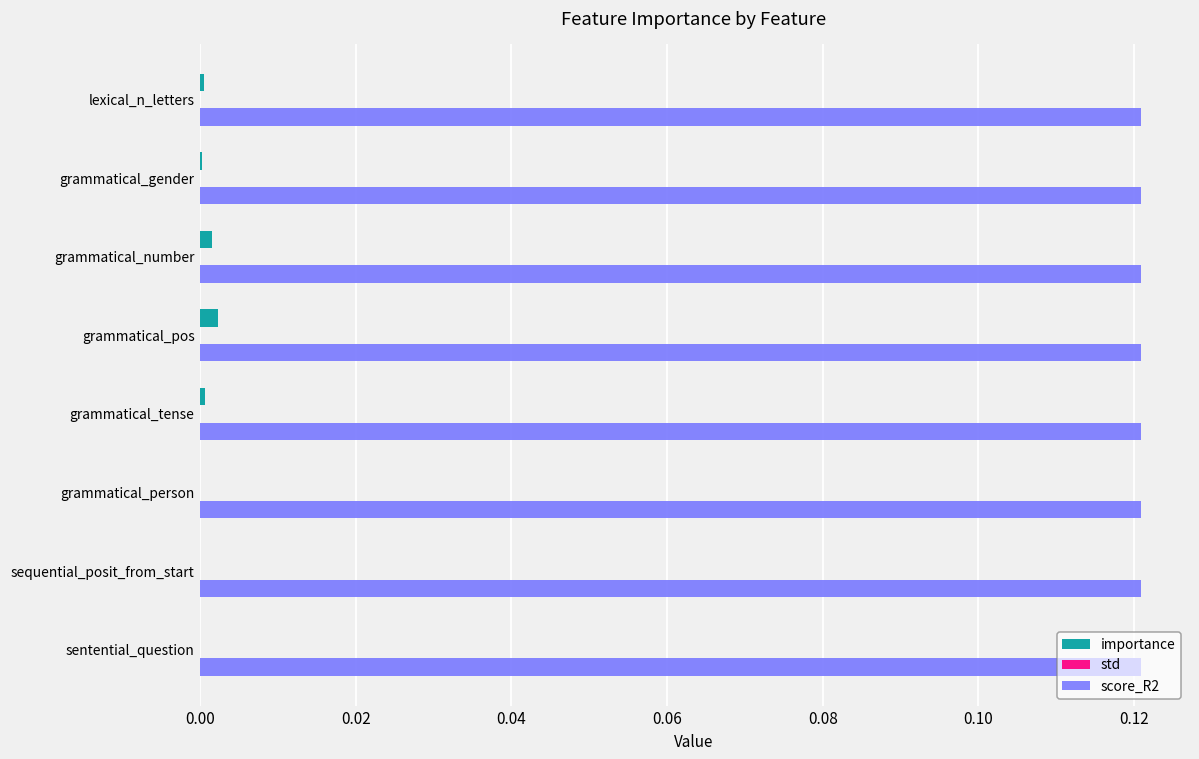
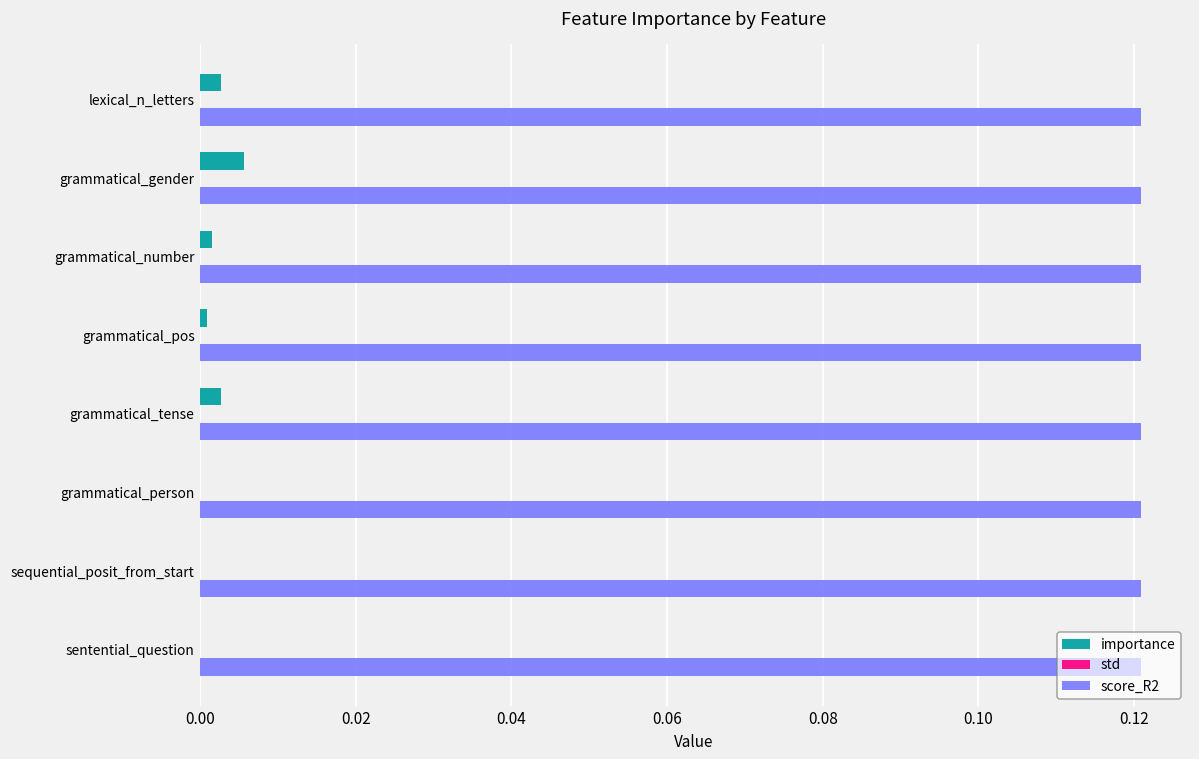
  {
    "importance": {
-     "lexical_n_letters": 0.001,
-     "grammatical_gender": 0.000,
+     "lexical_n_letters": 0.003,
+     "grammatical_gender": 0.006,
      "grammatical_number": 0.002,
-     "grammatical_pos": 0.002,
-     "grammatical_tense": 0.001
+     "grammatical_pos": 0.001,
+     "grammatical_tense": 0.003
    },
    "score_R2": {
      "lexical_n_letters": 0.121,
      "grammatical_gender": 0.121,
      "grammatical_number": 0.121,
      "grammatical_pos": 0.121,
      "grammatical_tense": 0.121,
      "grammatical_person": 0.121,
      "sequential_posit_from_start": 0.121
    }
  }
